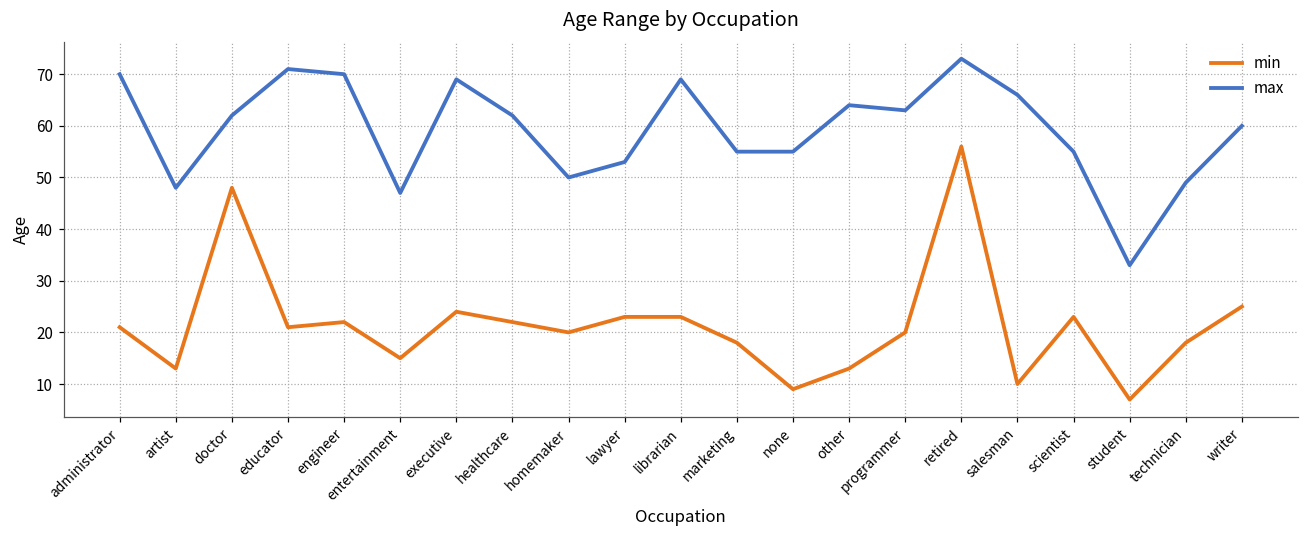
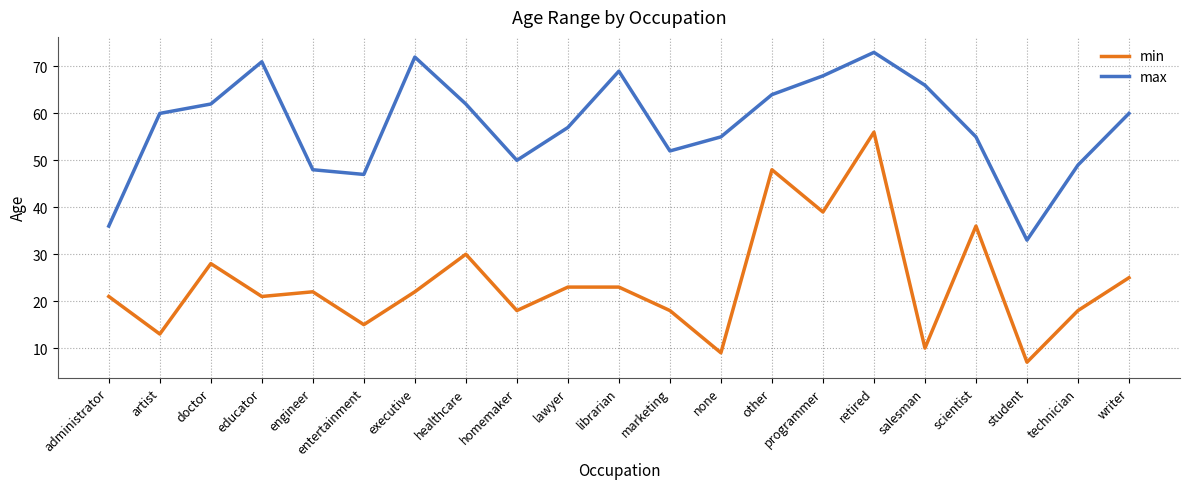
  {
    "min": {
      "administrator": 21,
      "artist": 13,
-     "doctor": 48,
+     "doctor": 28,
      "educator": 21,
      "engineer": 22,
      "entertainment": 15,
-     "executive": 24,
-     "healthcare": 22,
-     "homemaker": 20,
+     "executive": 22,
+     "healthcare": 30,
+     "homemaker": 18,
      "lawyer": 23,
      "librarian": 23,
      "marketing": 18,
      "none": 9,
-     "other": 13,
-     "programmer": 20,
+     "other": 48,
+     "programmer": 39,
      "retired": 56,
      "salesman": 10,
-     "scientist": 23,
+     "scientist": 36,
      "student": 7,
      "technician": 18,
      "writer": 25
    },
    "max": {
-     "administrator": 70,
-     "artist": 48,
+     "administrator": 36,
+     "artist": 60,
      "doctor": 62,
      "educator": 71,
-     "engineer": 70,
+     "engineer": 48,
      "entertainment": 47,
-     "executive": 69,
+     "executive": 72,
      "healthcare": 62,
      "homemaker": 50,
-     "lawyer": 53,
+     "lawyer": 57,
      "librarian": 69,
-     "marketing": 55,
+     "marketing": 52,
      "none": 55,
      "other": 64,
-     "programmer": 63,
+     "programmer": 68,
      "retired": 73,
      "salesman": 66,
      "scientist": 55,
      "student": 33,
      "technician": 49,
      "writer": 60
    }
  }
